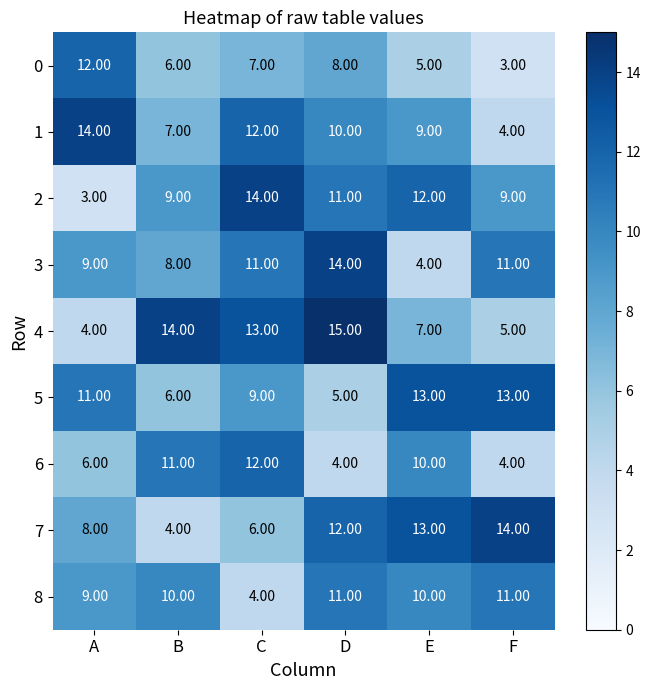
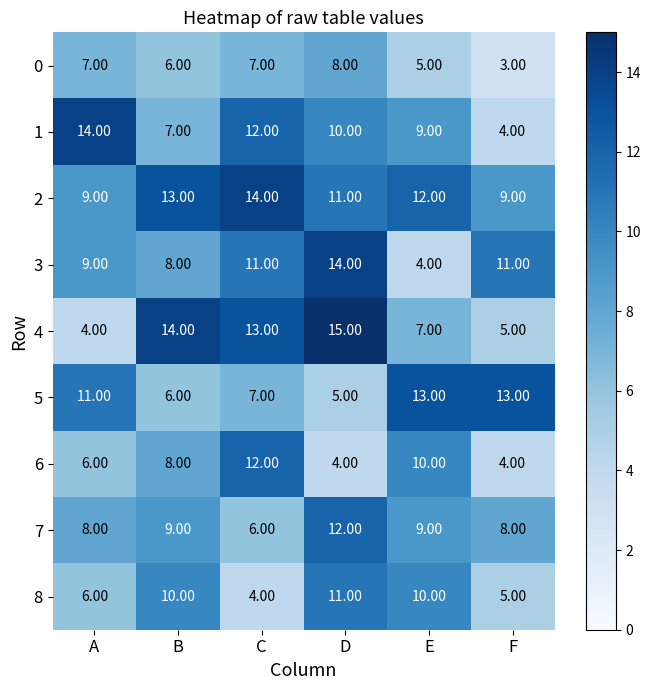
  {
    "0": {
-     "A": 12.00,
+     "A": 7.00,
      "B": 6.00,
      "C": 7.00,
      "D": 8.00,
      "E": 5.00,
      "F": 3.00
    },
    "1": {
      "A": 14.00,
      "B": 7.00,
      "C": 12.00,
      "D": 10.00,
      "E": 9.00,
      "F": 4.00
    },
    "2": {
-     "A": 3.00,
-     "B": 9.00,
+     "A": 9.00,
+     "B": 13.00,
      "C": 14.00,
      "D": 11.00,
      "E": 12.00,
      "F": 9.00
    },
    "3": {
      "A": 9.00,
      "B": 8.00,
      "C": 11.00,
      "D": 14.00,
      "E": 4.00,
      "F": 11.00
    },
    "4": {
      "A": 4.00,
      "B": 14.00,
      "C": 13.00,
      "D": 15.00,
      "E": 7.00,
      "F": 5.00
    },
    "5": {
      "A": 11.00,
      "B": 6.00,
-     "C": 9.00,
+     "C": 7.00,
      "D": 5.00,
      "E": 13.00,
      "F": 13.00
    },
    "6": {
      "A": 6.00,
-     "B": 11.00,
+     "B": 8.00,
      "C": 12.00,
      "D": 4.00,
      "E": 10.00,
      "F": 4.00
    },
    "7": {
      "A": 8.00,
-     "B": 4.00,
+     "B": 9.00,
      "C": 6.00,
      "D": 12.00,
-     "E": 13.00,
-     "F": 14.00
+     "E": 9.00,
+     "F": 8.00
    },
    "8": {
-     "A": 9.00,
+     "A": 6.00,
      "B": 10.00,
      "C": 4.00,
      "D": 11.00,
      "E": 10.00,
-     "F": 11.00
+     "F": 5.00
    }
  }
